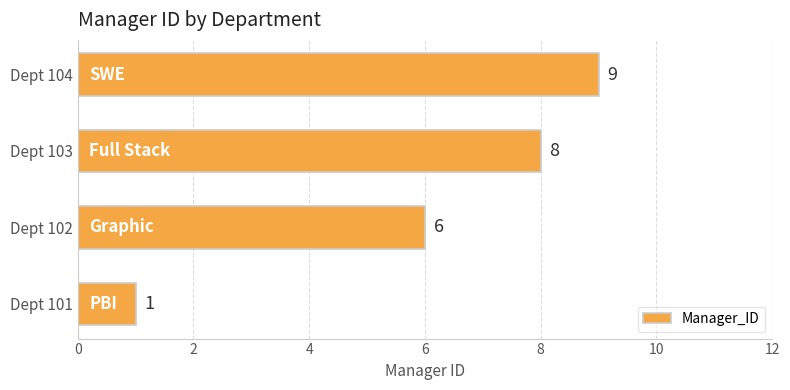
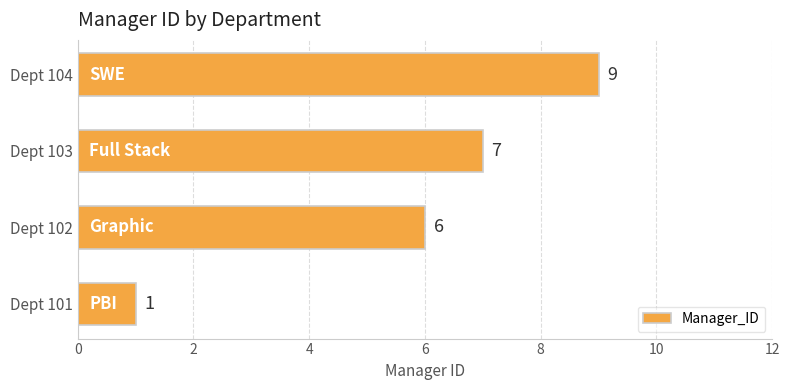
  {
    "Dept 104": 9,
-   "Dept 103": 8,
+   "Dept 103": 7,
    "Dept 102": 6,
    "Dept 101": 1
  }
